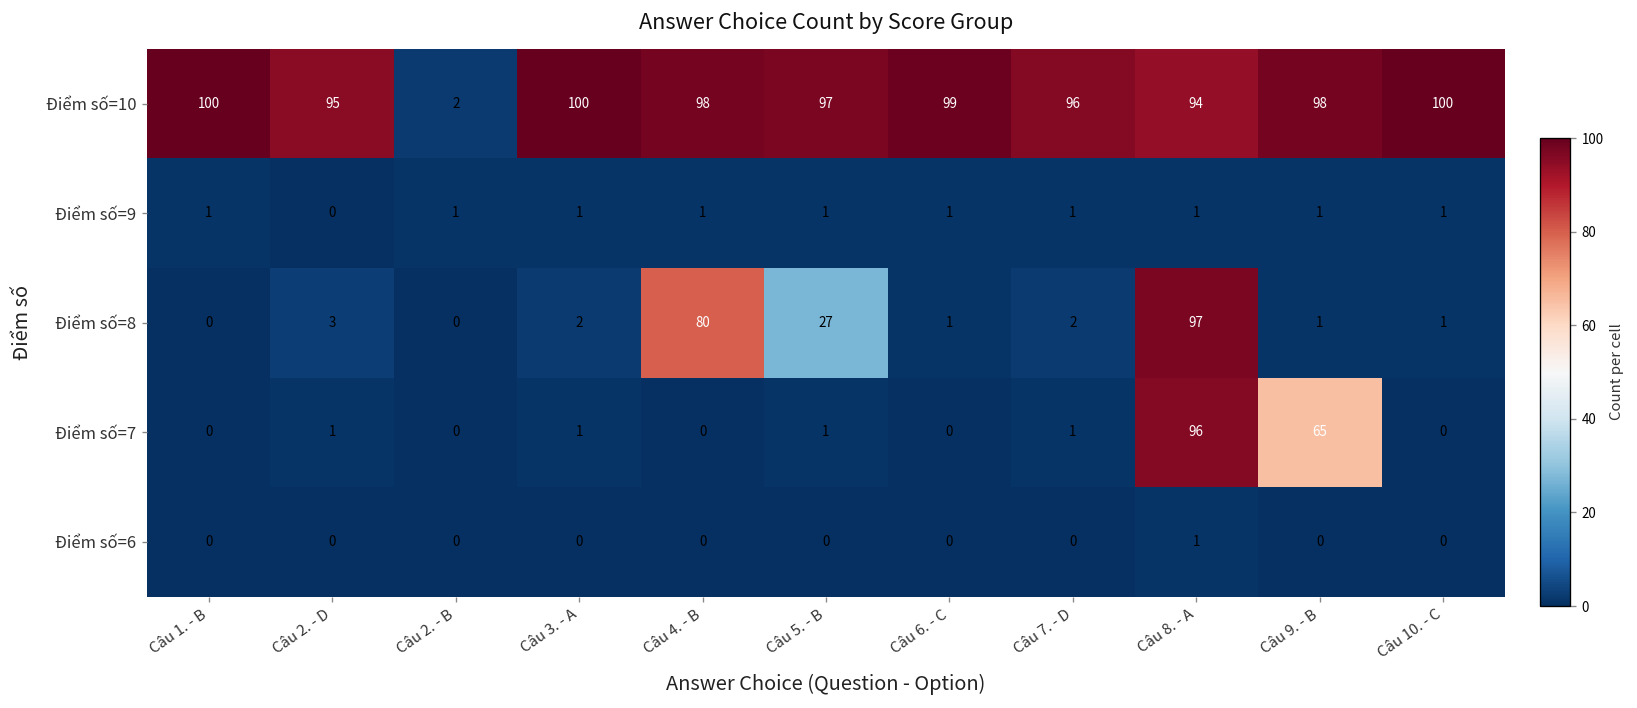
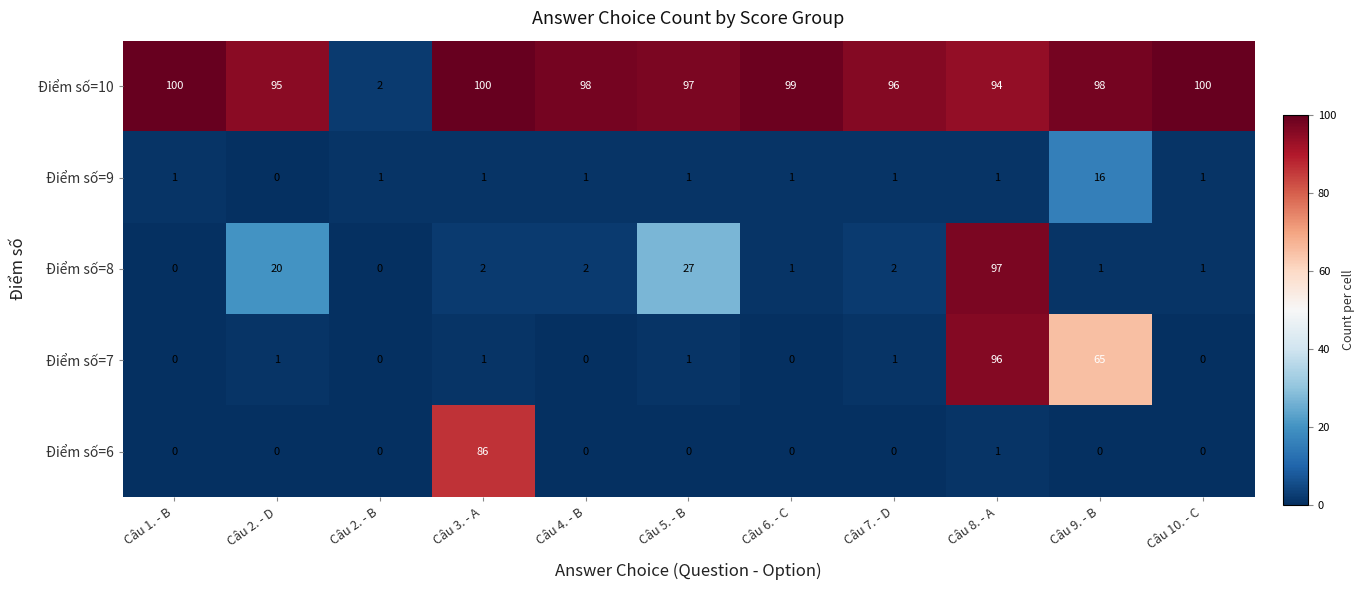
  {
    "Điểm số=10": {
      "Câu 1. - B": 100,
      "Câu 2. - D": 95,
      "Câu 2. - B": 2,
      "Câu 3. - A": 100,
      "Câu 4. - B": 98,
      "Câu 5. - B": 97,
      "Câu 6. - C": 99,
      "Câu 7. - D": 96,
      "Câu 8. - A": 94,
      "Câu 9. - B": 98,
      "Câu 10. - C": 100
    },
    "Điểm số=9": {
      "Câu 1. - B": 1,
      "Câu 2. - D": 0,
      "Câu 2. - B": 1,
      "Câu 3. - A": 1,
      "Câu 4. - B": 1,
      "Câu 5. - B": 1,
      "Câu 6. - C": 1,
      "Câu 7. - D": 1,
      "Câu 8. - A": 1,
-     "Câu 9. - B": 1,
+     "Câu 9. - B": 16,
      "Câu 10. - C": 1
    },
    "Điểm số=8": {
      "Câu 1. - B": 0,
-     "Câu 2. - D": 3,
+     "Câu 2. - D": 20,
      "Câu 2. - B": 0,
      "Câu 3. - A": 2,
-     "Câu 4. - B": 80,
+     "Câu 4. - B": 2,
      "Câu 5. - B": 27,
      "Câu 6. - C": 1,
      "Câu 7. - D": 2,
      "Câu 8. - A": 97,
      "Câu 9. - B": 1,
      "Câu 10. - C": 1
    },
    "Điểm số=7": {
      "Câu 1. - B": 0,
      "Câu 2. - D": 1,
      "Câu 2. - B": 0,
      "Câu 3. - A": 1,
      "Câu 4. - B": 0,
      "Câu 5. - B": 1,
      "Câu 6. - C": 0,
      "Câu 7. - D": 1,
      "Câu 8. - A": 96,
      "Câu 9. - B": 65,
      "Câu 10. - C": 0
    },
    "Điểm số=6": {
      "Câu 1. - B": 0,
      "Câu 2. - D": 0,
      "Câu 2. - B": 0,
-     "Câu 3. - A": 0,
+     "Câu 3. - A": 86,
      "Câu 4. - B": 0,
      "Câu 5. - B": 0,
      "Câu 6. - C": 0,
      "Câu 7. - D": 0,
      "Câu 8. - A": 1,
      "Câu 9. - B": 0,
      "Câu 10. - C": 0
    }
  }
